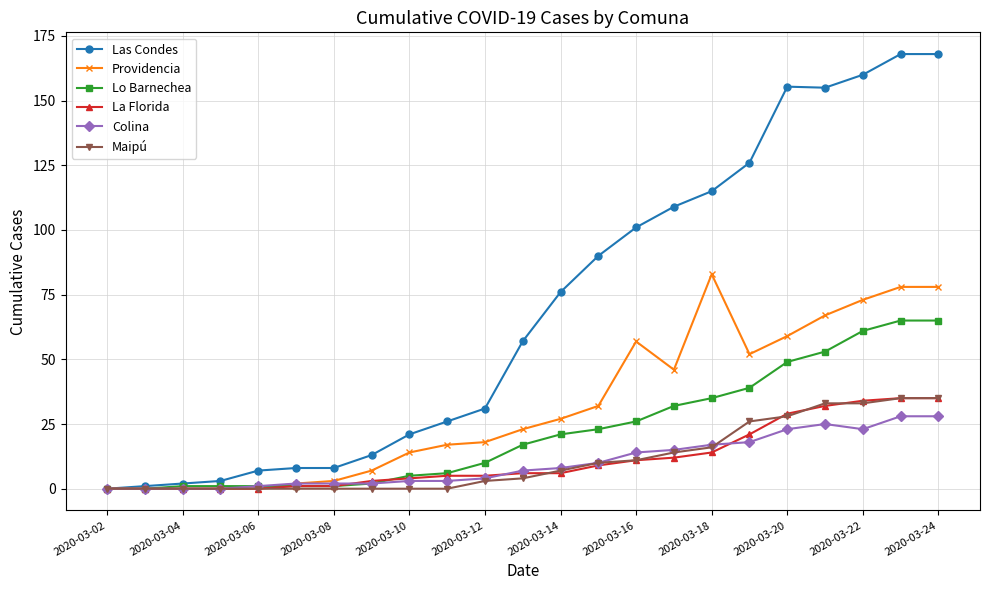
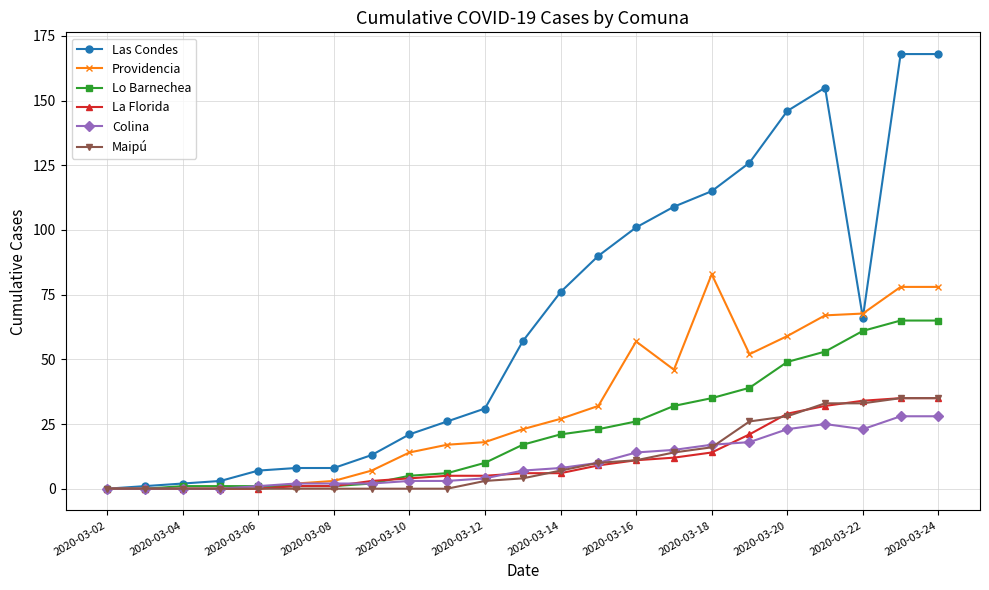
  {
    "Las Condes": {
      "2020-03-04": 2,
      "2020-03-06": 7,
      "2020-03-08": 8,
      "2020-03-10": 21,
      "2020-03-12": 31,
      "2020-03-14": 76,
      "2020-03-16": 101,
      "2020-03-18": 115,
-     "2020-03-20": 155,
-     "2020-03-22": 160,
+     "2020-03-20": 146,
+     "2020-03-22": 66,
      "2020-03-24": 168
    },
    "Providencia": {
      "2020-03-08": 3,
      "2020-03-10": 14,
      "2020-03-12": 18,
      "2020-03-14": 27,
      "2020-03-16": 57,
      "2020-03-18": 83,
      "2020-03-20": 59,
-     "2020-03-22": 73,
+     "2020-03-22": 68,
      "2020-03-24": 78
    },
    "Lo Barnechea": {
      "2020-03-04": 1,
      "2020-03-10": 5,
      "2020-03-12": 10,
      "2020-03-14": 21,
      "2020-03-16": 26,
      "2020-03-18": 35,
      "2020-03-20": 49,
      "2020-03-22": 61,
      "2020-03-24": 65
    },
    "La Florida": {
      "2020-03-12": 5,
      "2020-03-14": 6,
      "2020-03-18": 14,
      "2020-03-20": 29,
      "2020-03-22": 34
    },
    "Colina": {
      "2020-03-08": 2,
      "2020-03-14": 8,
      "2020-03-16": 14,
      "2020-03-18": 17,
      "2020-03-20": 23,
      "2020-03-22": 23,
      "2020-03-24": 28
    },
    "Maipú": {
      "2020-03-08": 0,
      "2020-03-10": 0,
      "2020-03-14": 7,
      "2020-03-18": 16,
      "2020-03-20": 28,
      "2020-03-22": 33
    }
  }
